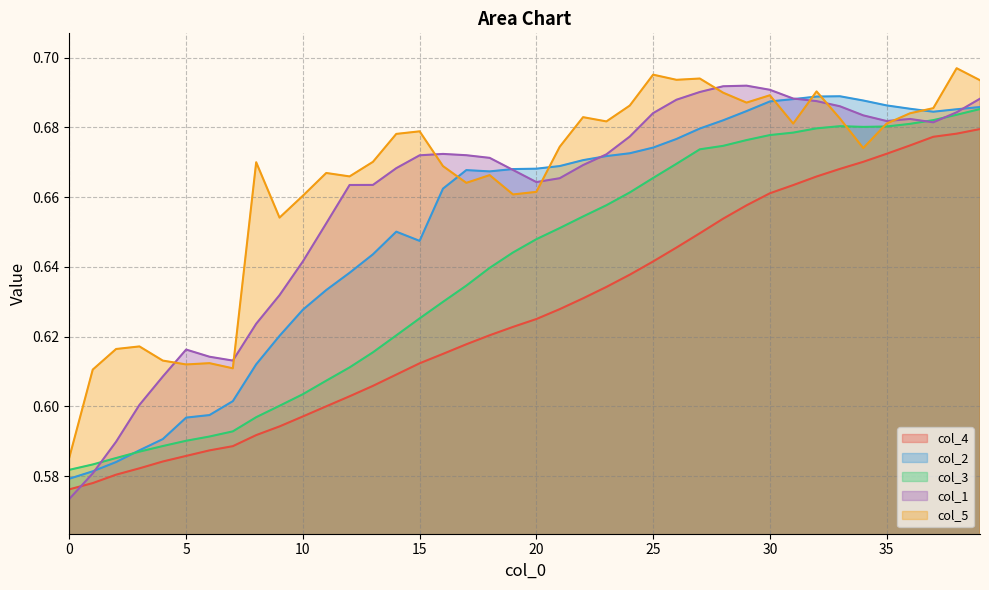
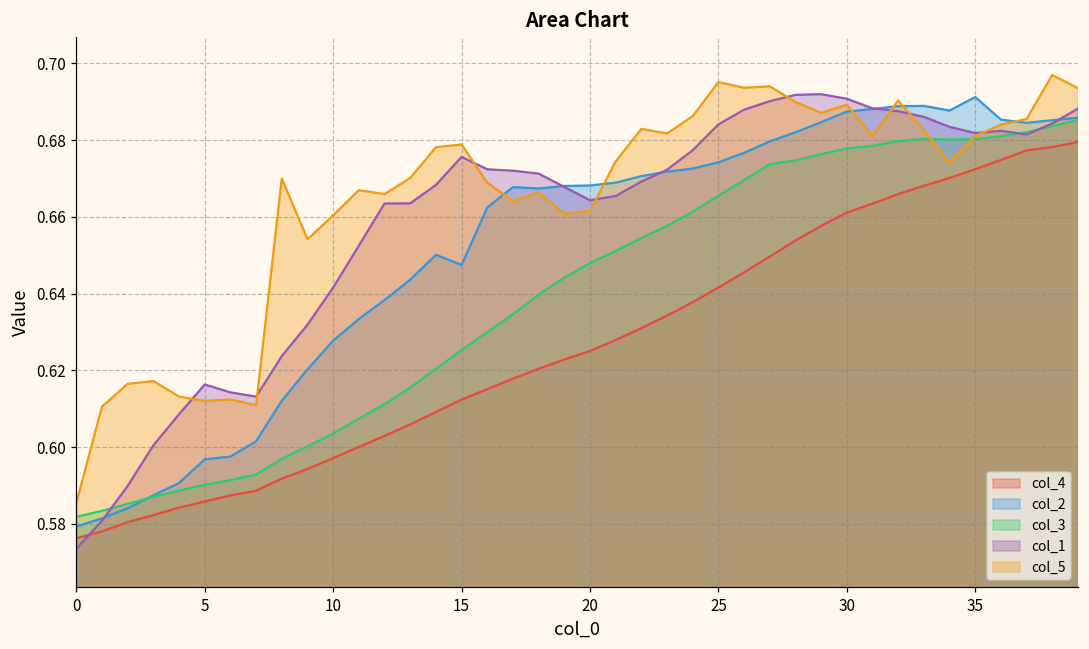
  {
    "col_2": {
      "0": 0.579,
      "5": 0.597,
      "10": 0.628,
      "15": 0.647,
      "20": 0.668,
      "25": 0.674,
      "30": 0.687,
-     "35": 0.686
+     "35": 0.691
    },
    "col_3": {
      "0": 0.582,
      "5": 0.590,
      "10": 0.604,
      "15": 0.625,
      "20": 0.648,
      "25": 0.665,
      "30": 0.678,
      "35": 0.680
    },
    "col_1": {
      "0": 0.574,
      "5": 0.616,
      "10": 0.642,
-     "15": 0.672,
+     "15": 0.676,
      "20": 0.664,
      "25": 0.684,
      "30": 0.691,
      "35": 0.682
    }
  }
